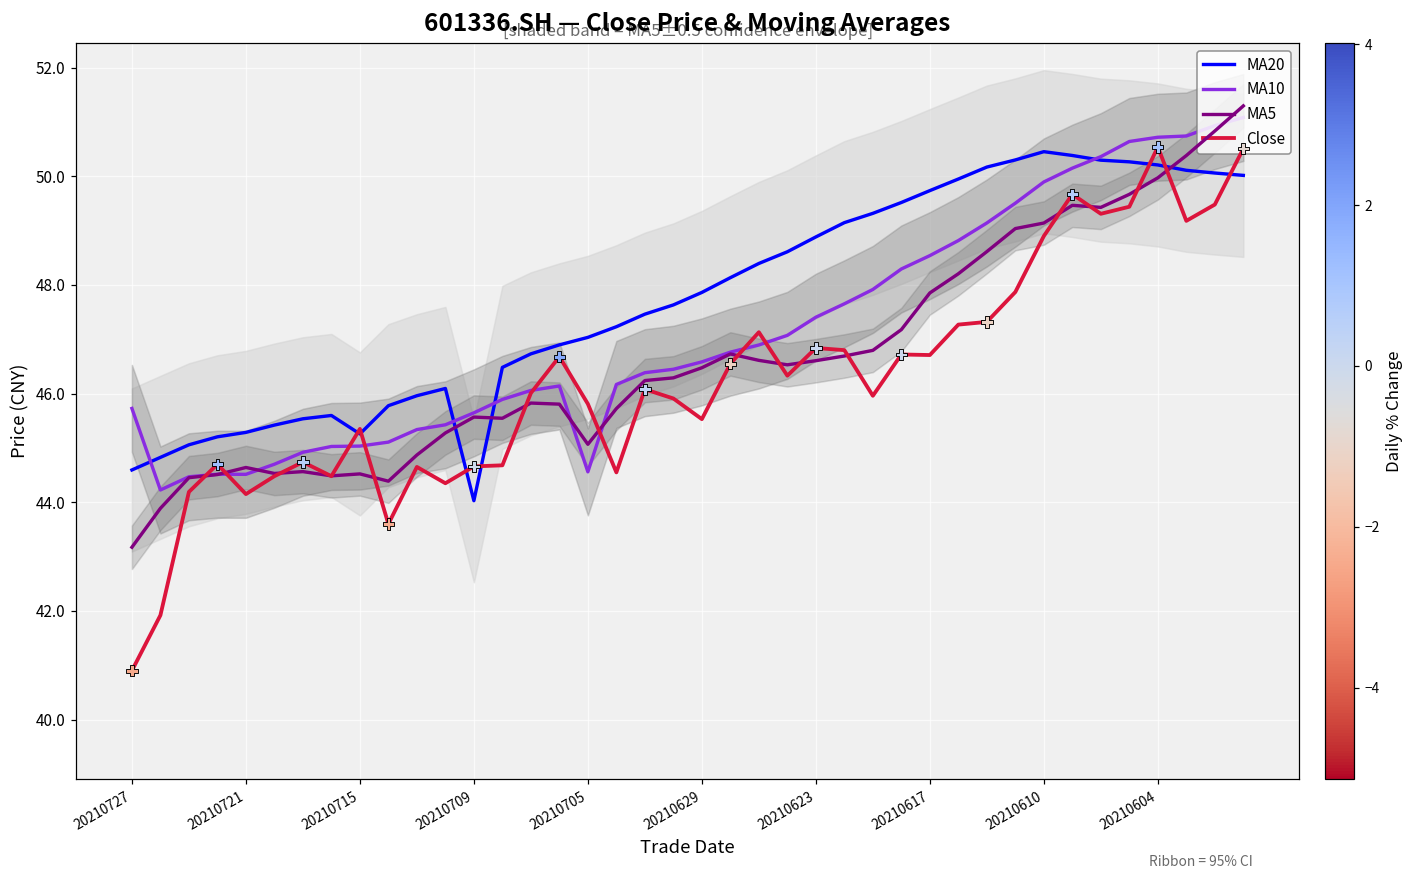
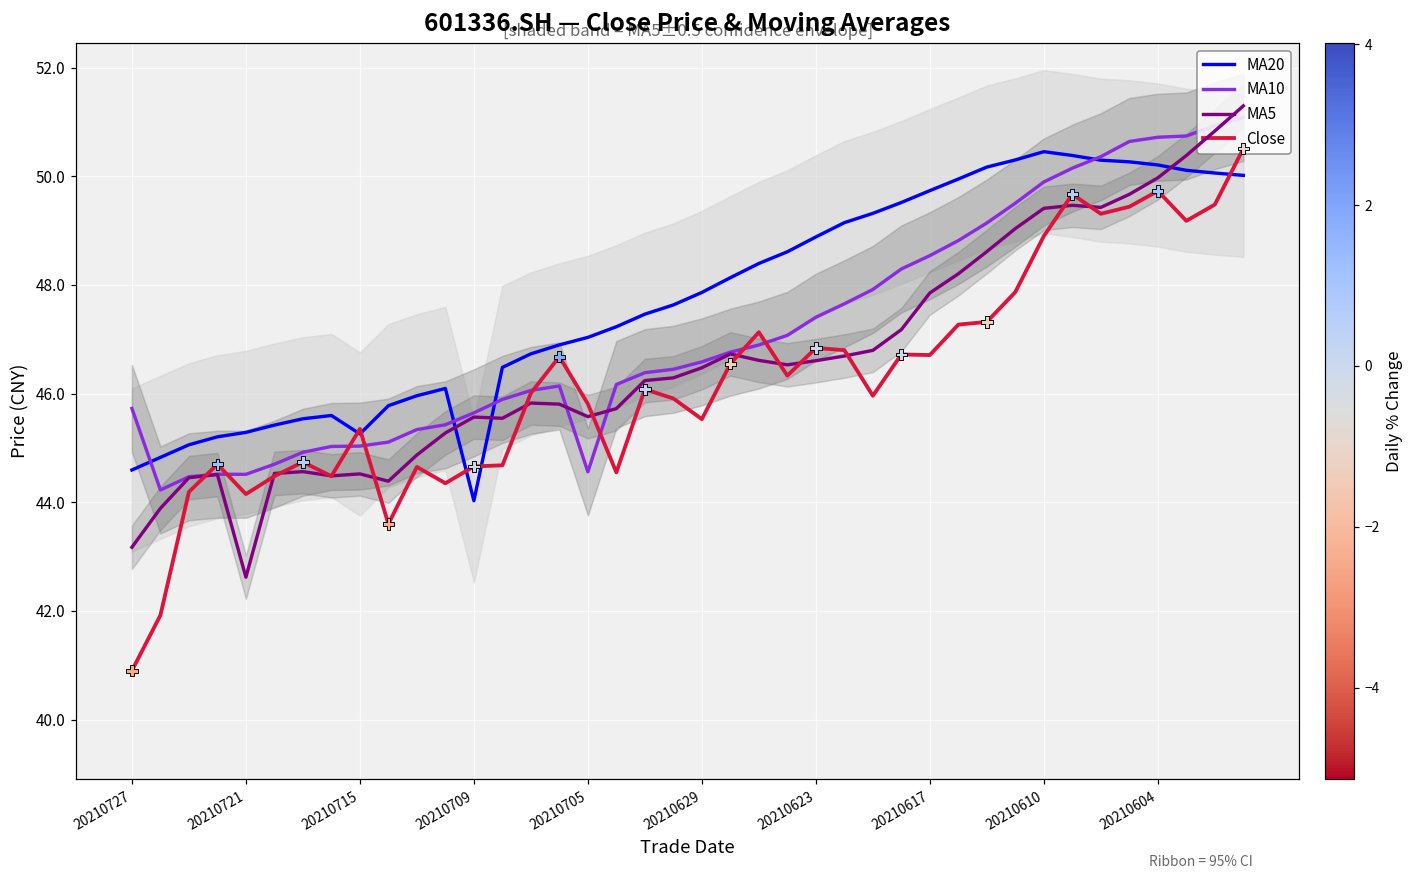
  {
    "MA20": {
      "20210727": 44.6,
      "20210715": 45.3,
      "20210709": 44.0,
      "20210705": 47.0,
      "20210629": 47.9,
      "20210623": 48.9,
      "20210617": 49.7,
      "20210610": 50.5,
      "20210604": 50.2
    },
    "MA10": {
      "20210727": 45.7,
      "20210721": 44.5,
      "20210715": 45.0,
      "20210709": 45.6,
      "20210705": 44.6,
      "20210629": 46.6,
      "20210623": 47.4,
      "20210617": 48.5,
      "20210610": 49.9,
      "20210604": 50.7
    },
    "MA5": {
      "20210727": 43.2,
-     "20210721": 44.6,
+     "20210721": 42.6,
      "20210715": 44.5,
-     "20210705": 45.1,
+     "20210705": 45.6,
      "20210629": 46.5,
      "20210623": 46.6,
      "20210617": 47.9,
-     "20210610": 49.1,
+     "20210610": 49.4,
      "20210604": 50.0
    },
    "Close": {
      "20210721": 44.2,
      "20210715": 45.4,
      "20210705": 45.8,
      "20210629": 45.5,
      "20210617": 46.7,
      "20210610": 48.9,
-     "20210604": 50.5
+     "20210604": 49.7
    }
  }
